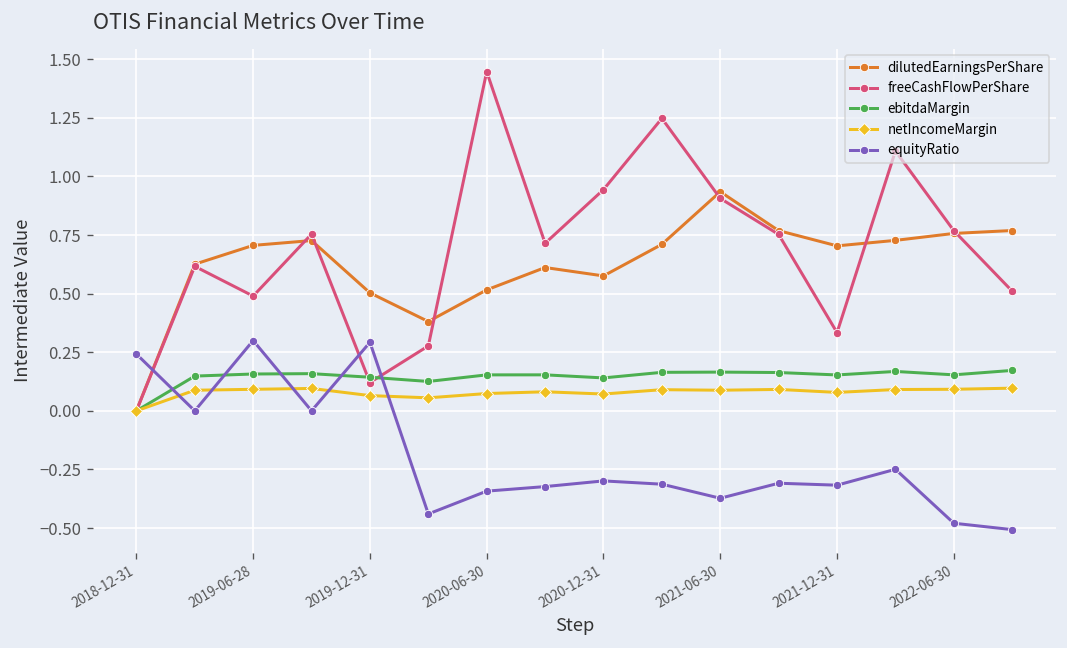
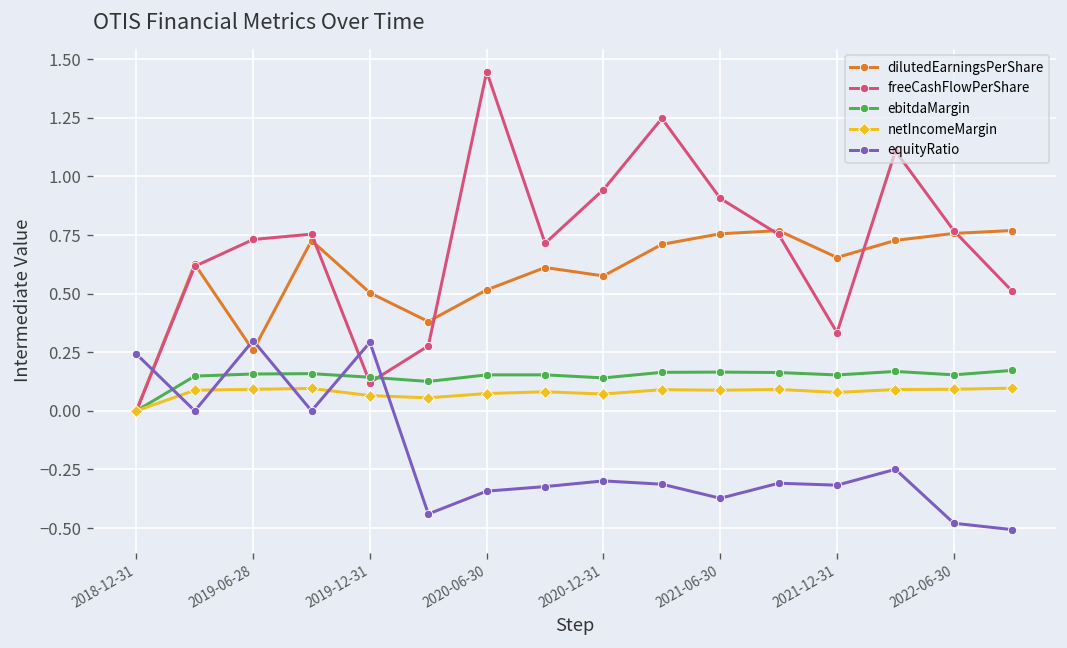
  {
    "dilutedEarningsPerShare": {
-     "2019-06-28": 0.71,
+     "2019-06-28": 0.26,
      "2019-12-31": 0.50,
      "2020-06-30": 0.52,
      "2020-12-31": 0.58,
-     "2021-06-30": 0.93,
-     "2021-12-31": 0.70
+     "2021-06-30": 0.76,
+     "2021-12-31": 0.65
    },
    "freeCashFlowPerShare": {
-     "2019-06-28": 0.49,
+     "2019-06-28": 0.73,
      "2019-12-31": 0.12,
      "2020-06-30": 1.45,
      "2020-12-31": 0.94,
      "2021-06-30": 0.91,
      "2021-12-31": 0.33
    },
    "ebitdaMargin": {
      "2019-06-28": 0.16,
      "2019-12-31": 0.14,
      "2020-06-30": 0.15,
      "2020-12-31": 0.14,
      "2021-06-30": 0.17,
      "2021-12-31": 0.15,
      "2022-06-30": 0.15
    },
    "netIncomeMargin": {
      "2019-06-28": 0.09,
      "2019-12-31": 0.07,
      "2020-06-30": 0.07,
      "2020-12-31": 0.07,
      "2021-06-30": 0.09,
      "2021-12-31": 0.08,
      "2022-06-30": 0.09
    },
    "equityRatio": {
      "2018-12-31": 0.24,
      "2019-06-28": 0.30,
      "2019-12-31": 0.29,
      "2020-06-30": -0.34,
      "2020-12-31": -0.30,
      "2021-06-30": -0.37,
      "2021-12-31": -0.32,
      "2022-06-30": -0.48
    }
  }
